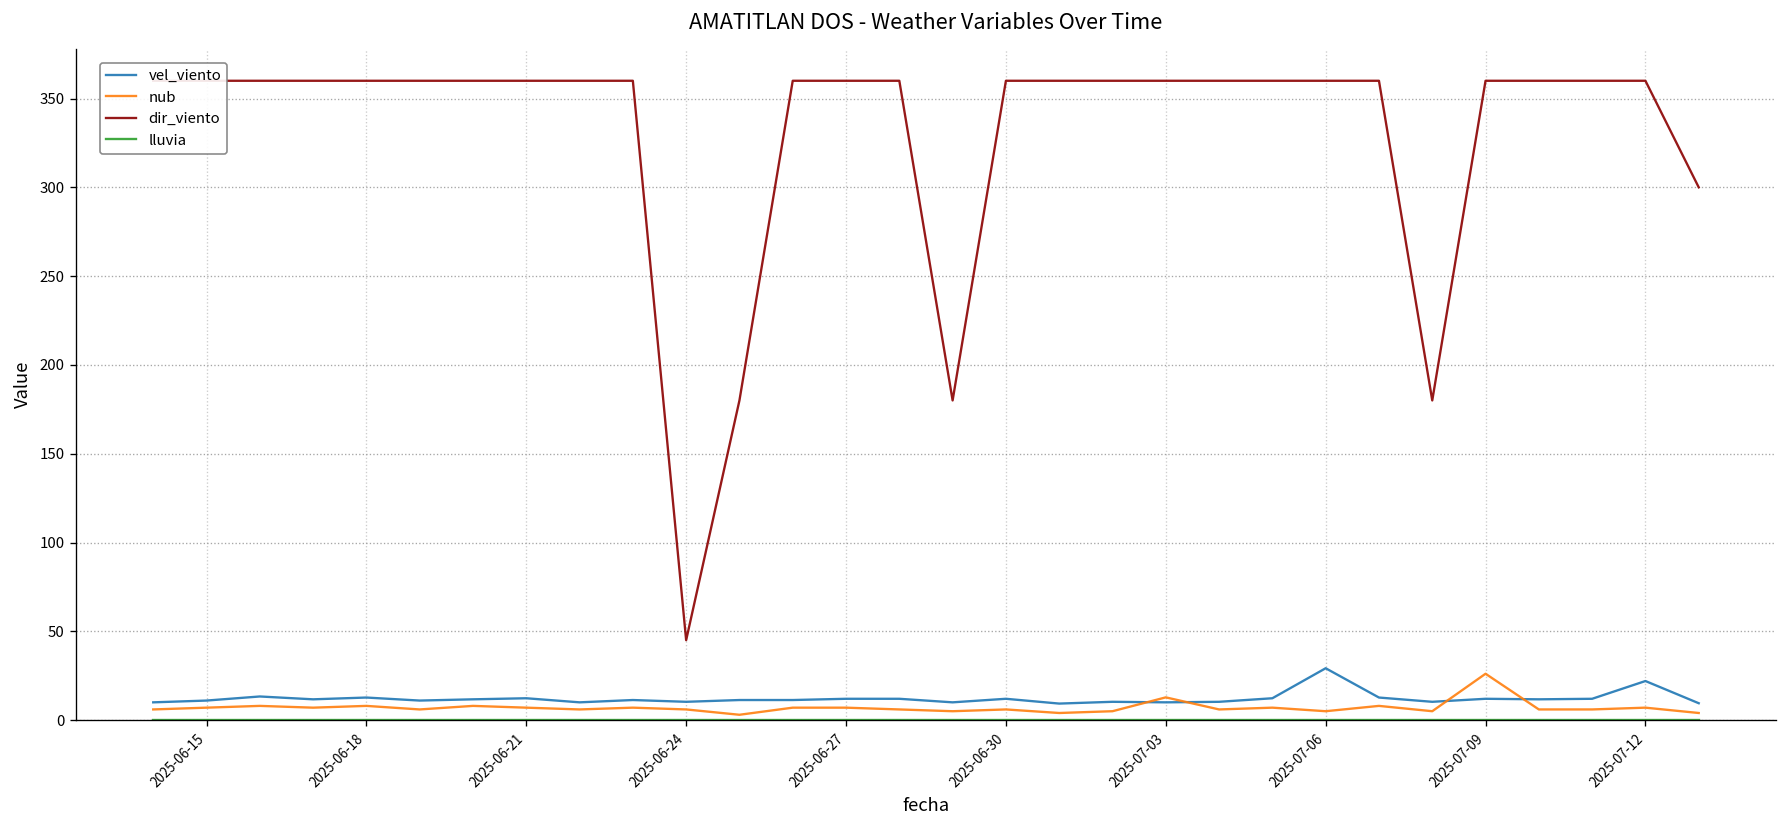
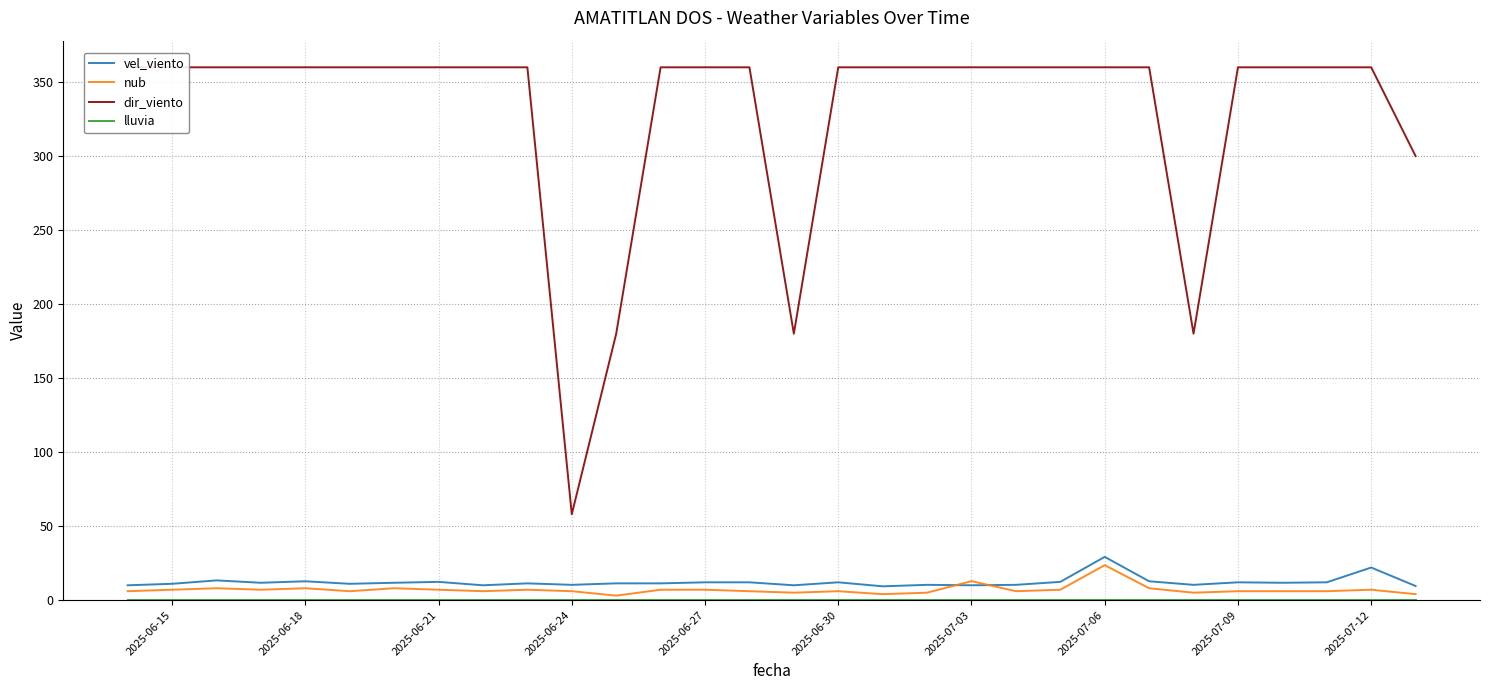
  {
    "vel_viento": {
      "2025-06-15": 11,
      "2025-06-18": 13,
      "2025-06-21": 12,
      "2025-06-24": 10,
      "2025-06-27": 12,
      "2025-06-30": 12,
      "2025-07-03": 10,
      "2025-07-06": 29,
      "2025-07-09": 12,
      "2025-07-12": 22
    },
    "nub": {
      "2025-06-15": 7,
      "2025-06-18": 8,
      "2025-06-21": 7,
      "2025-06-24": 6,
      "2025-06-27": 7,
      "2025-06-30": 6,
      "2025-07-03": 13,
-     "2025-07-06": 5,
-     "2025-07-09": 26,
+     "2025-07-06": 24,
+     "2025-07-09": 6,
      "2025-07-12": 7
    },
    "dir_viento": {
      "2025-06-18": 360,
      "2025-06-21": 360,
-     "2025-06-24": 45,
+     "2025-06-24": 58,
      "2025-06-27": 360,
      "2025-06-30": 360,
      "2025-07-03": 360,
      "2025-07-06": 360,
      "2025-07-09": 360,
      "2025-07-12": 360
    },
    "lluvia": {
      "2025-06-15": 0,
      "2025-06-18": 0,
      "2025-06-21": 0,
      "2025-06-24": 0,
      "2025-06-27": 0,
      "2025-06-30": 0,
      "2025-07-03": 0,
      "2025-07-06": 0,
      "2025-07-09": 0,
      "2025-07-12": 0
    }
  }
